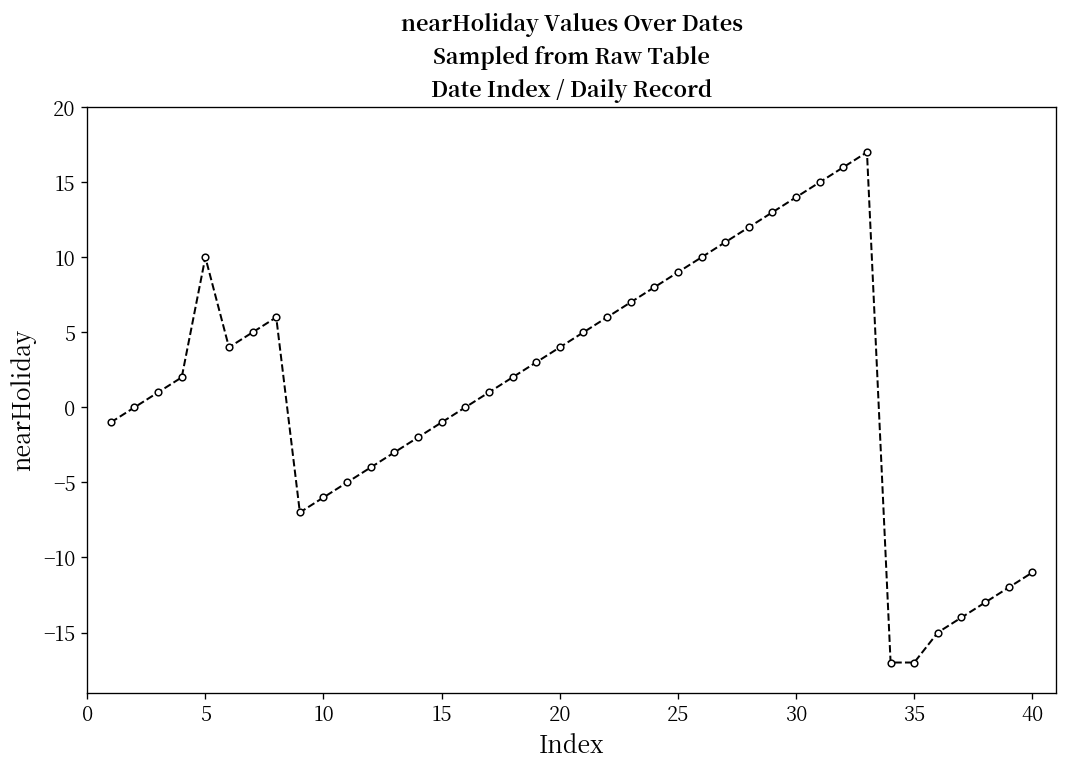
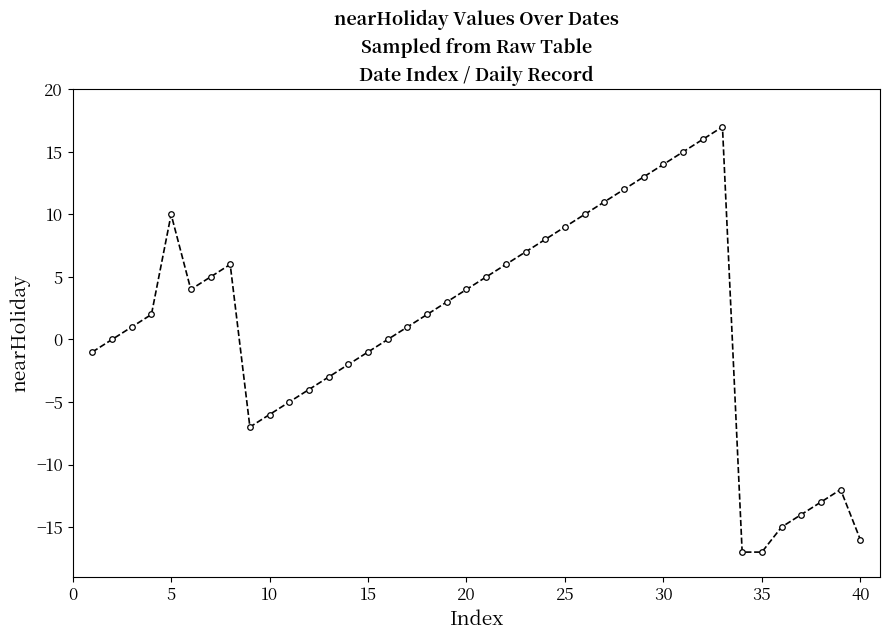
  {
    "5": 10,
    "10": -6,
    "15": -1,
    "20": 4,
    "25": 9,
    "30": 14,
    "35": -17,
-   "40": -11
+   "40": -16
  }
